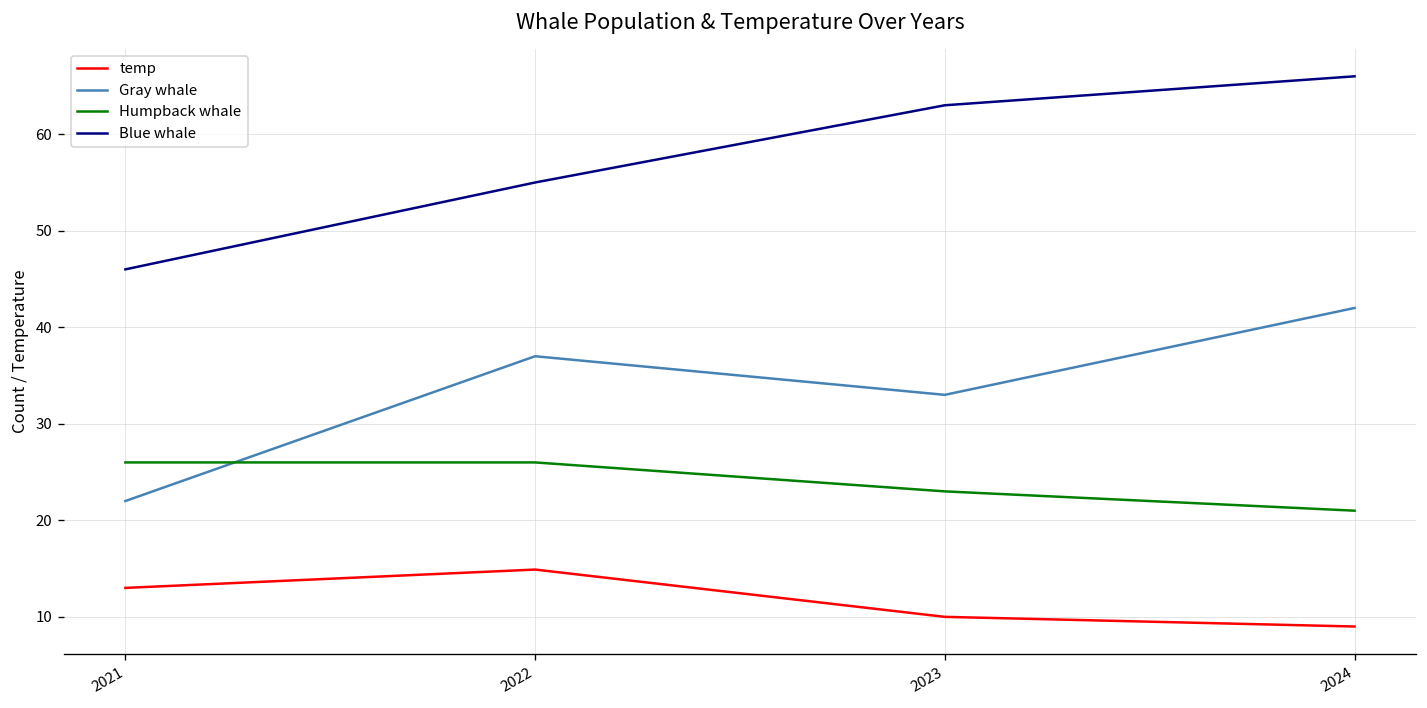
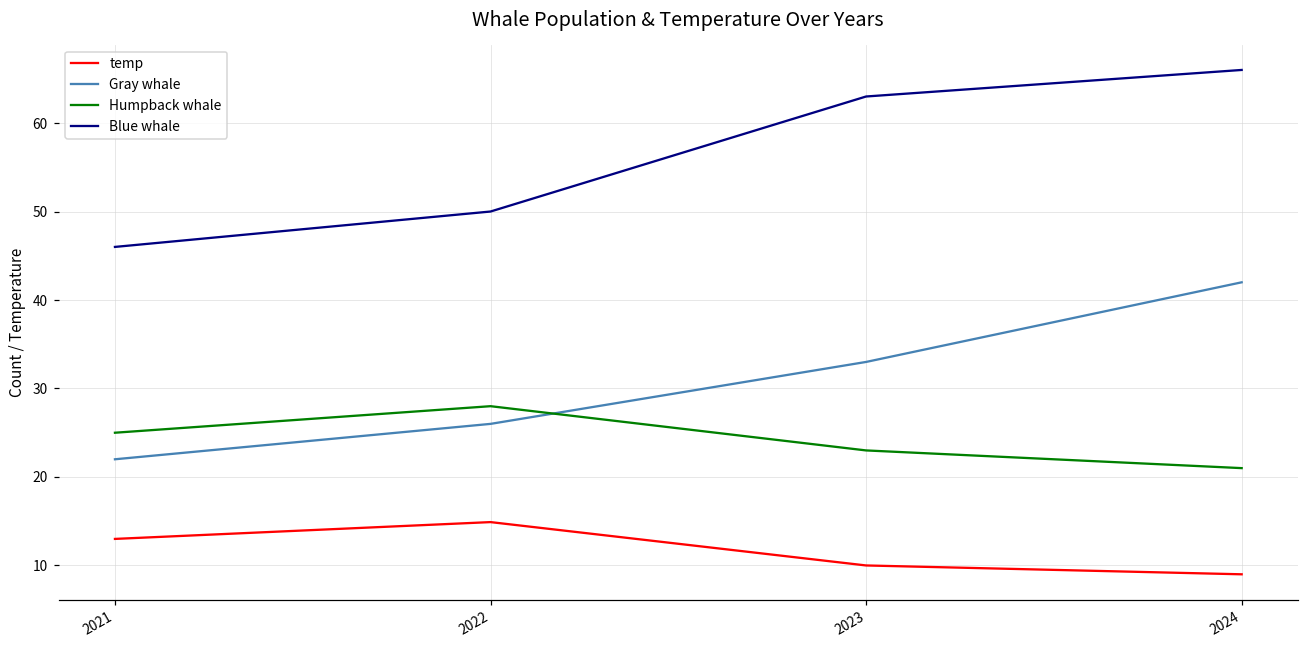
  {
    "temp": {
      "2021": 13,
      "2022": 15,
      "2023": 10,
      "2024": 9
    },
    "Gray whale": {
      "2021": 22,
-     "2022": 37,
+     "2022": 26,
      "2023": 33,
      "2024": 42
    },
    "Humpback whale": {
-     "2021": 26,
-     "2022": 26,
+     "2021": 25,
+     "2022": 28,
      "2023": 23,
      "2024": 21
    },
    "Blue whale": {
      "2021": 46,
-     "2022": 55,
+     "2022": 50,
      "2023": 63,
      "2024": 66
    }
  }
